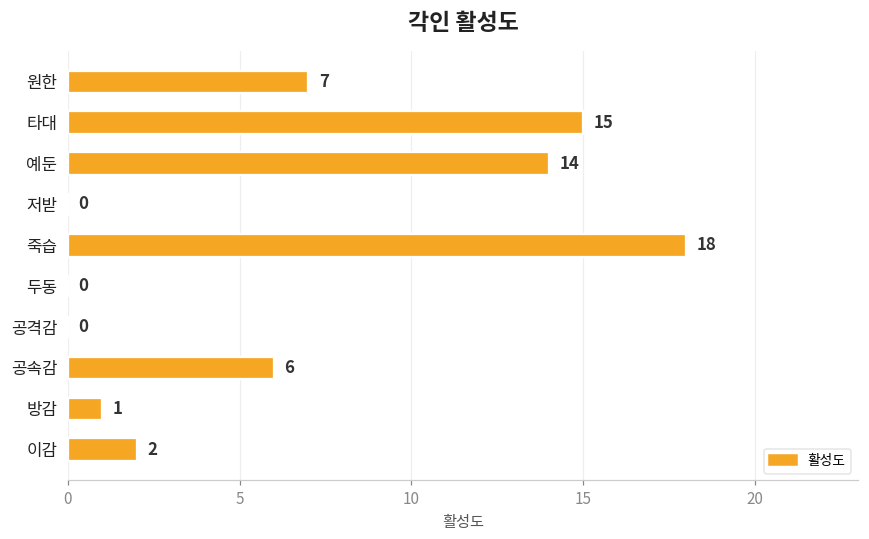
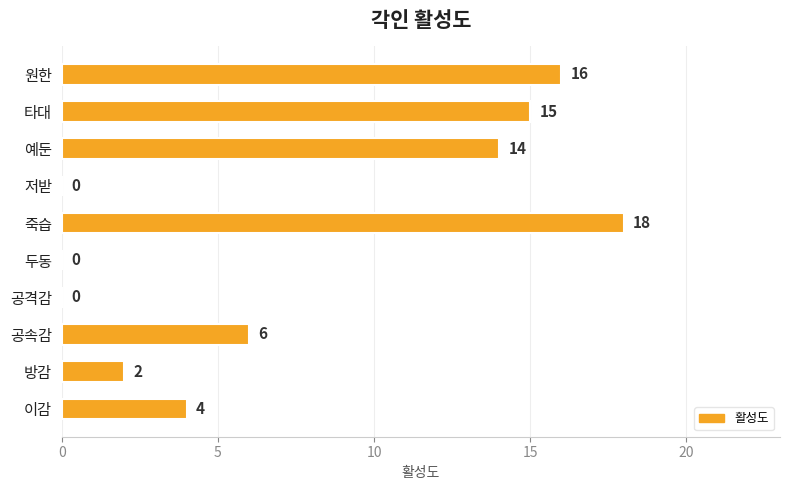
  {
-   "원한": 7,
+   "원한": 16,
    "타대": 15,
    "예둔": 14,
    "저받": 0,
    "죽습": 18,
    "두동": 0,
    "공격감": 0,
    "공속감": 6,
-   "방감": 1,
-   "이감": 2
+   "방감": 2,
+   "이감": 4
  }
